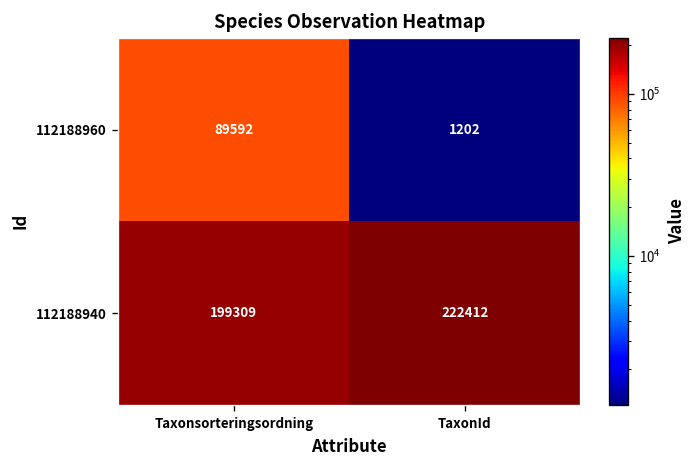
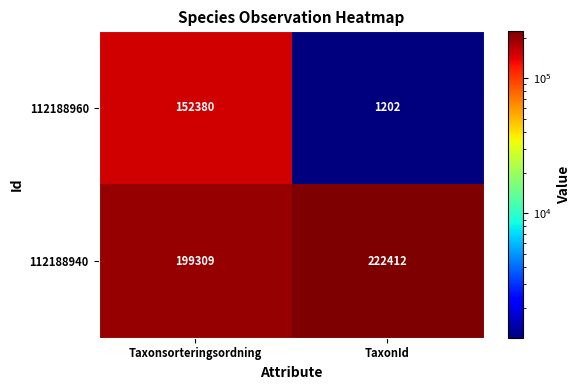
  {
    "112188960": {
-     "Taxonsorteringsordning": 89592,
+     "Taxonsorteringsordning": 152380,
      "TaxonId": 1202
    },
    "112188940": {
      "Taxonsorteringsordning": 199309,
      "TaxonId": 222412
    }
  }
